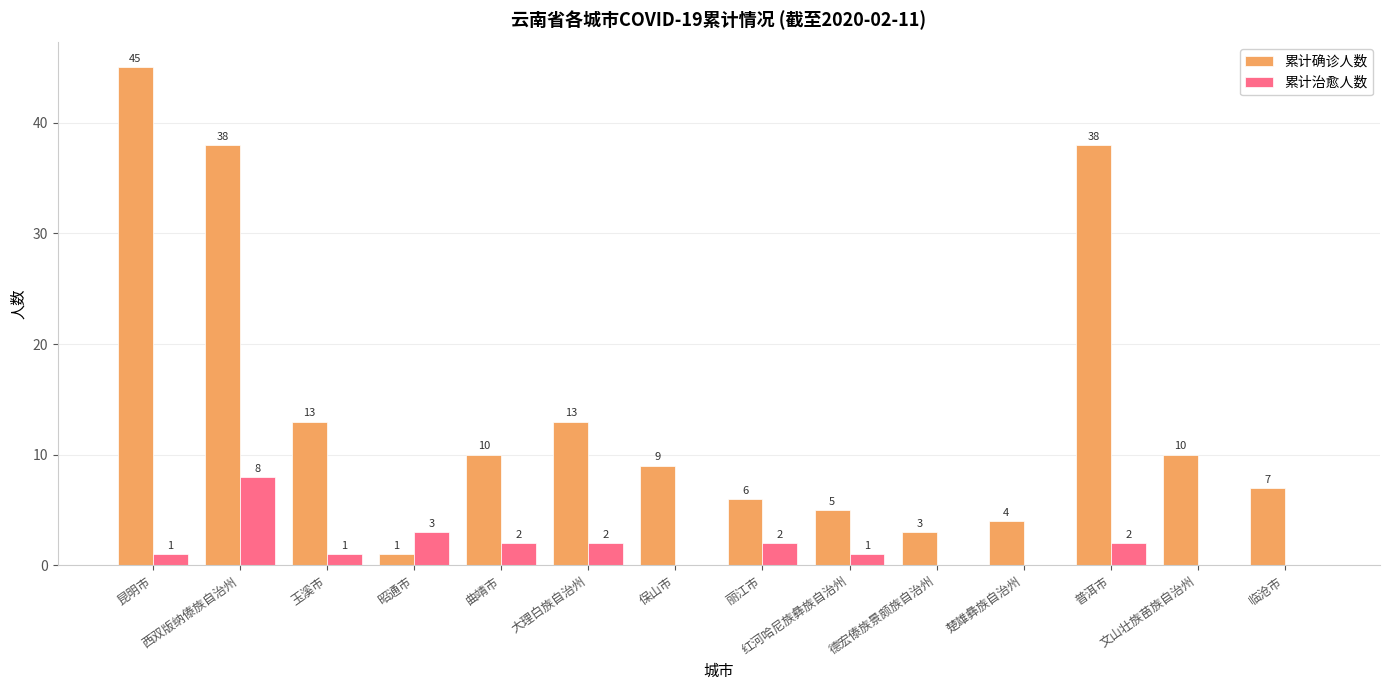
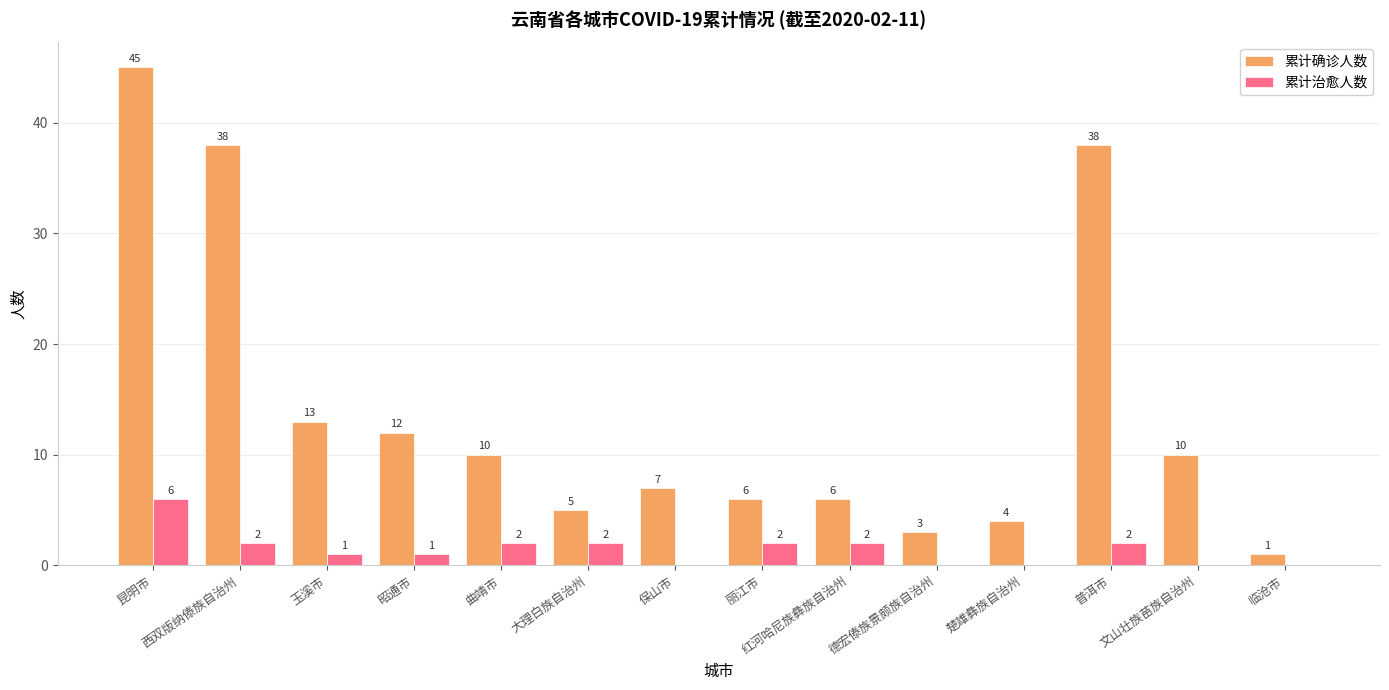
  {
    "累计确诊人数": {
      "昆明市": 45,
      "西双版纳傣族自治州": 38,
      "玉溪市": 13,
-     "昭通市": 1,
+     "昭通市": 12,
      "曲靖市": 10,
-     "大理白族自治州": 13,
-     "保山市": 9,
+     "大理白族自治州": 5,
+     "保山市": 7,
      "丽江市": 6,
-     "红河哈尼族彝族自治州": 5,
+     "红河哈尼族彝族自治州": 6,
      "德宏傣族景颇族自治州": 3,
      "楚雄彝族自治州": 4,
      "普洱市": 38,
      "文山壮族苗族自治州": 10,
-     "临沧市": 7
+     "临沧市": 1
    },
    "累计治愈人数": {
-     "昆明市": 1,
-     "西双版纳傣族自治州": 8,
+     "昆明市": 6,
+     "西双版纳傣族自治州": 2,
      "玉溪市": 1,
-     "昭通市": 3,
+     "昭通市": 1,
      "曲靖市": 2,
      "大理白族自治州": 2,
      "丽江市": 2,
-     "红河哈尼族彝族自治州": 1,
+     "红河哈尼族彝族自治州": 2,
      "普洱市": 2
    }
  }
